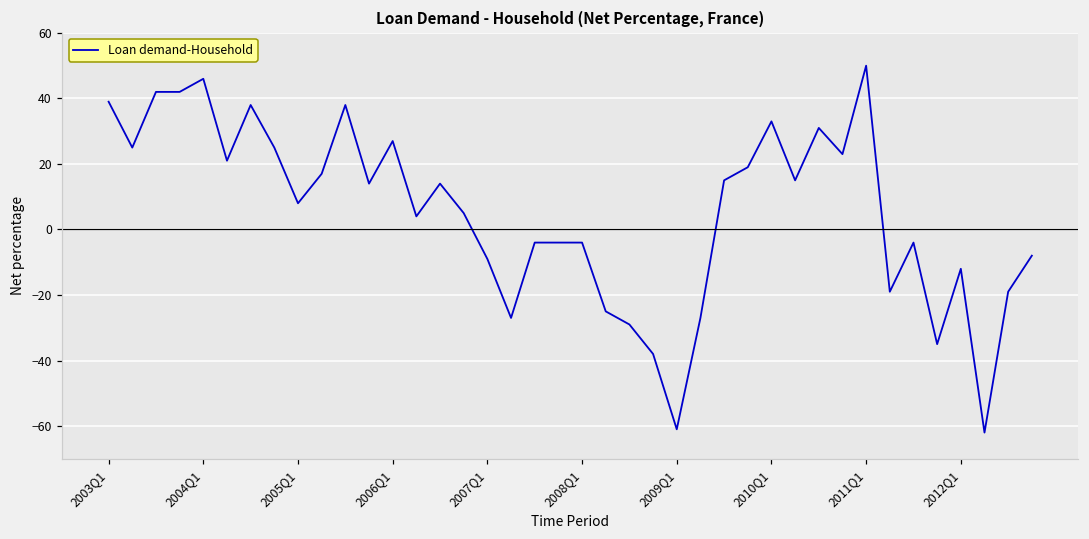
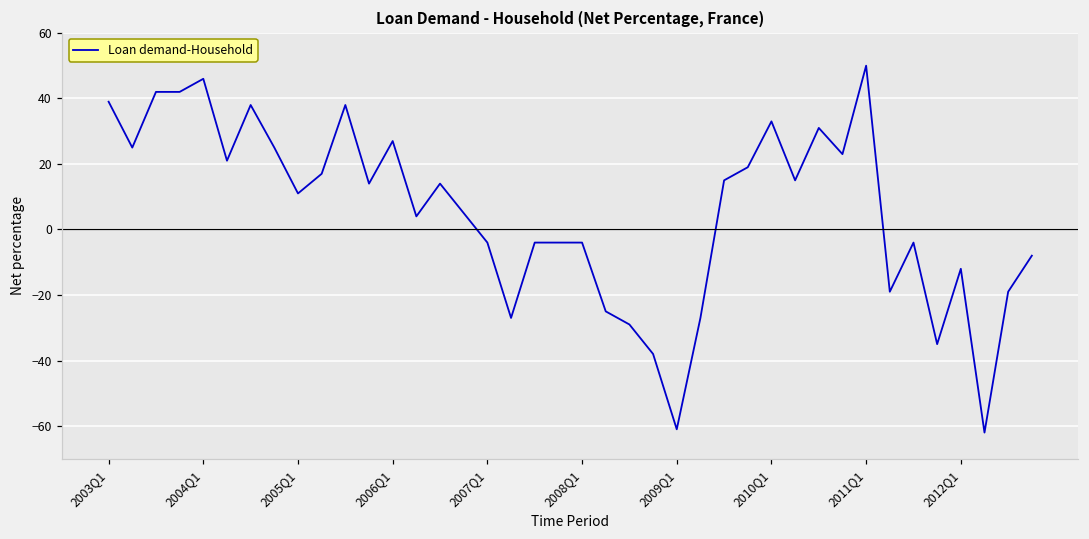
  {
    "2003Q1": 39,
    "2004Q1": 46,
-   "2005Q1": 8,
+   "2005Q1": 11,
    "2006Q1": 27,
-   "2007Q1": -9,
+   "2007Q1": -4,
    "2008Q1": -4,
    "2009Q1": -61,
    "2010Q1": 33,
    "2011Q1": 50,
    "2012Q1": -12
  }
